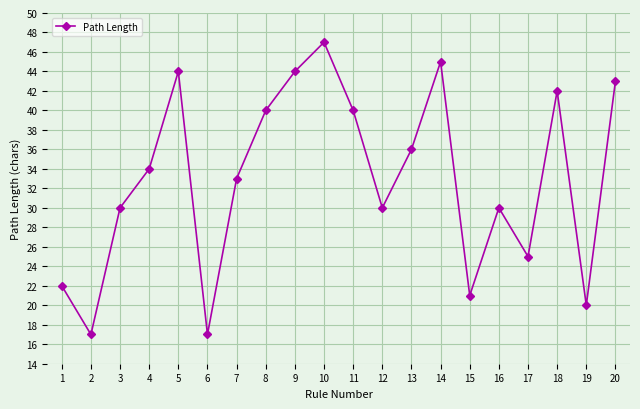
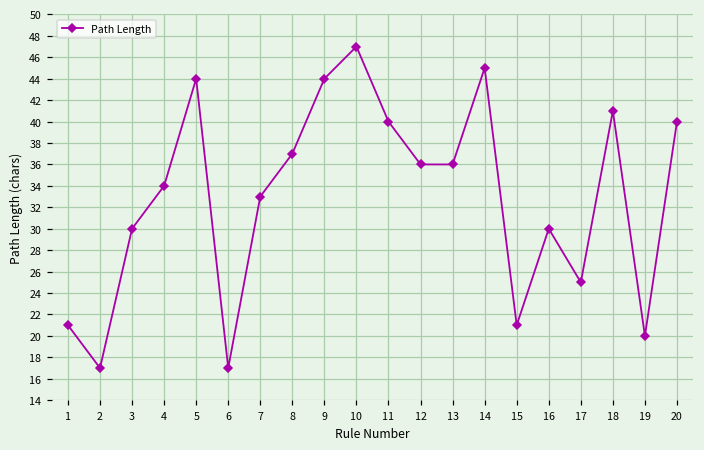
  {
-   "1": 22,
+   "1": 21,
    "2": 17,
    "3": 30,
    "4": 34,
    "5": 44,
    "6": 17,
    "7": 33,
-   "8": 40,
+   "8": 37,
    "9": 44,
    "10": 47,
    "11": 40,
-   "12": 30,
+   "12": 36,
    "13": 36,
    "14": 45,
    "15": 21,
    "16": 30,
    "17": 25,
-   "18": 42,
+   "18": 41,
    "19": 20,
-   "20": 43
+   "20": 40
  }
